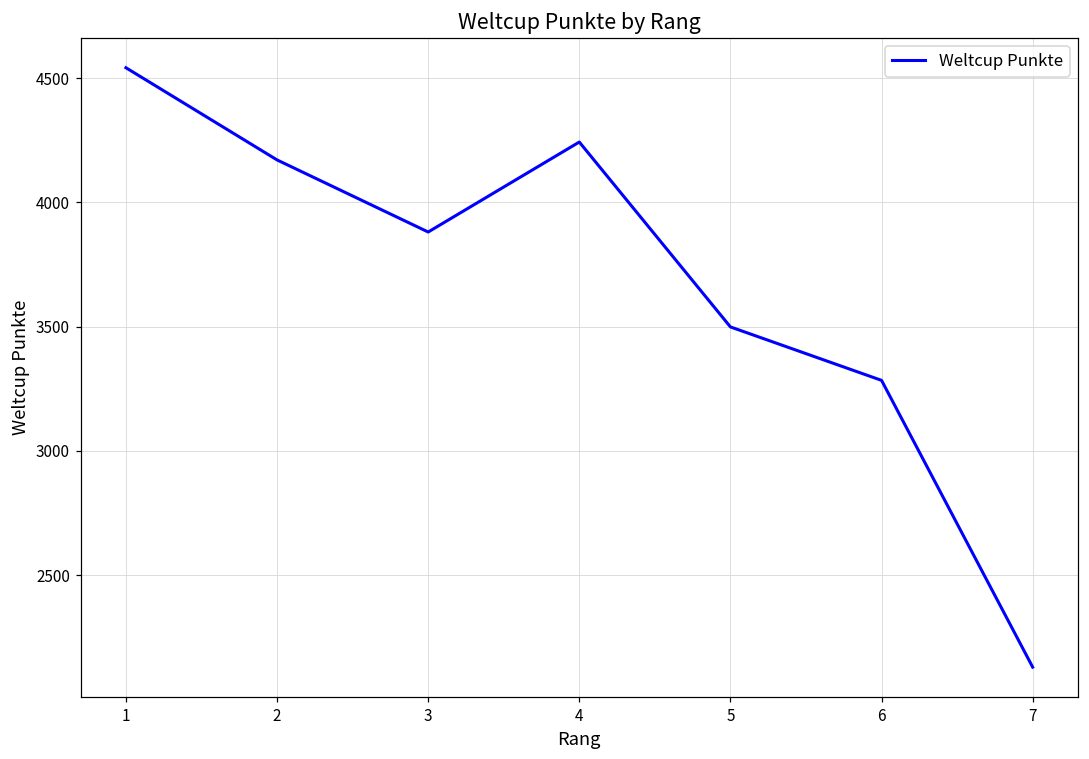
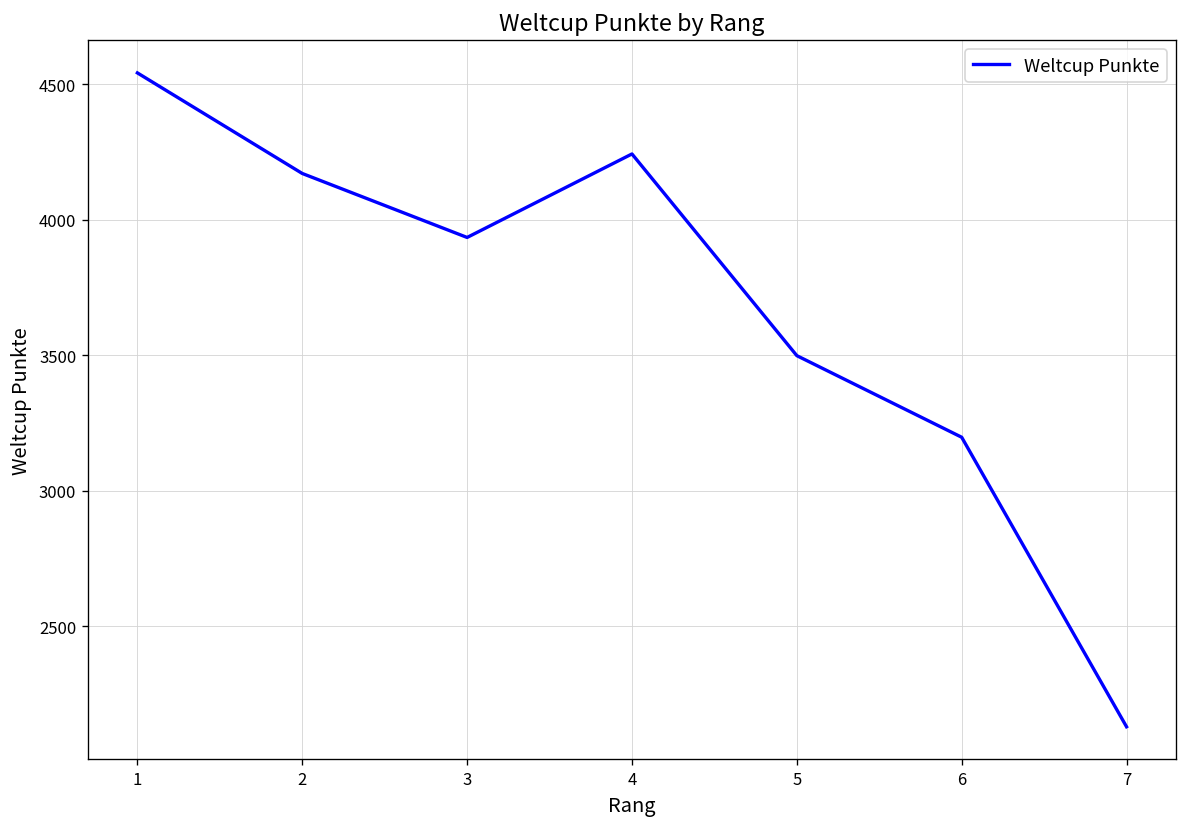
  {
    "1": 4540,
    "2": 4170,
-   "3": 3880,
+   "3": 3940,
    "4": 4240,
    "5": 3500,
-   "6": 3280,
+   "6": 3200,
    "7": 2130
  }
